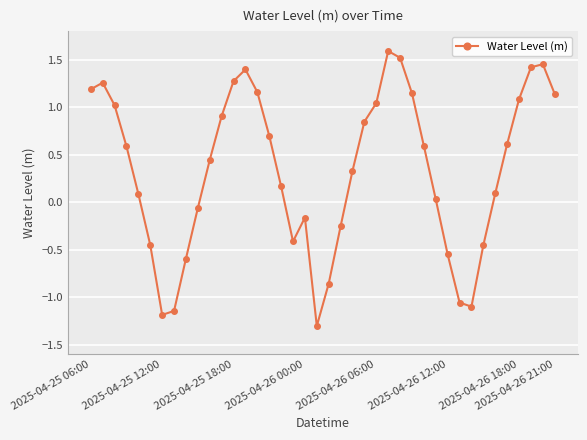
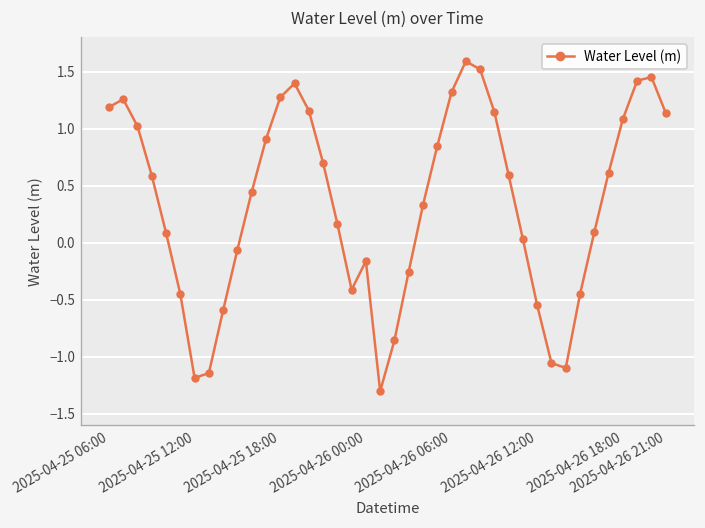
  {
    "2025-04-25 06:00": 1.2,
    "2025-04-25 12:00": -1.2,
    "2025-04-25 18:00": 1.3,
    "2025-04-26 00:00": -0.2,
-   "2025-04-26 06:00": 1.0,
+   "2025-04-26 06:00": 1.3,
    "2025-04-26 12:00": -0.6,
    "2025-04-26 18:00": 1.1,
    "2025-04-26 21:00": 1.1
  }
